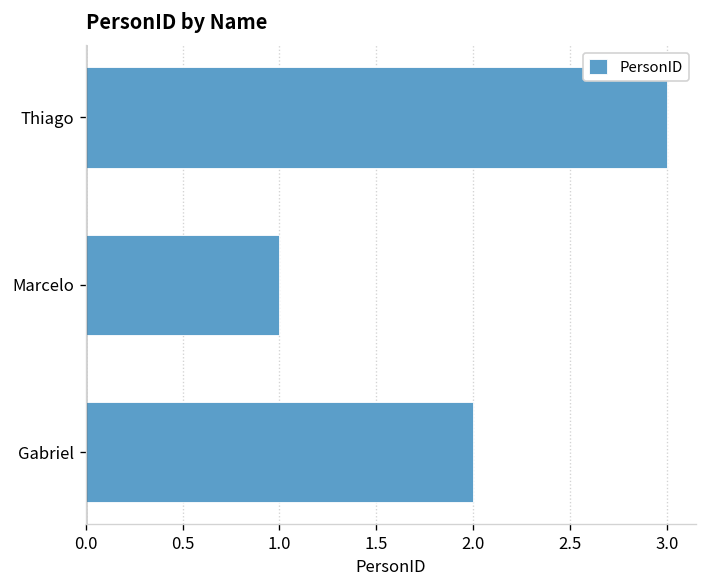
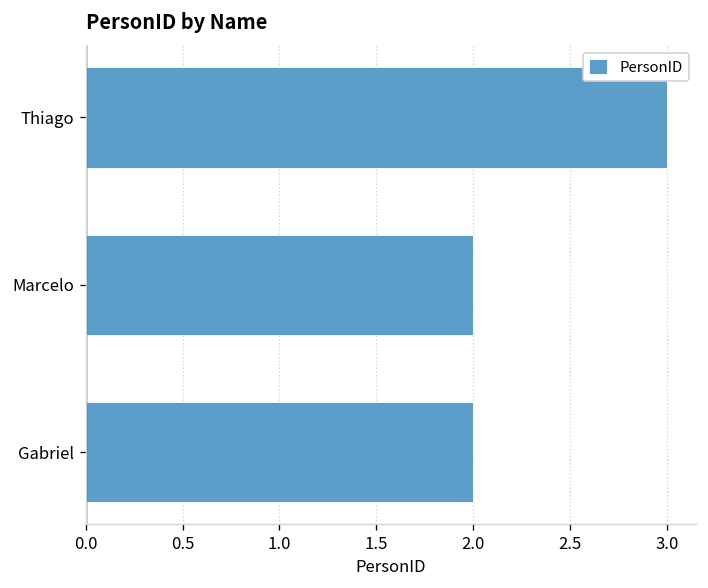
  {
    "Thiago": 3,
-   "Marcelo": 1,
+   "Marcelo": 2,
    "Gabriel": 2
  }
